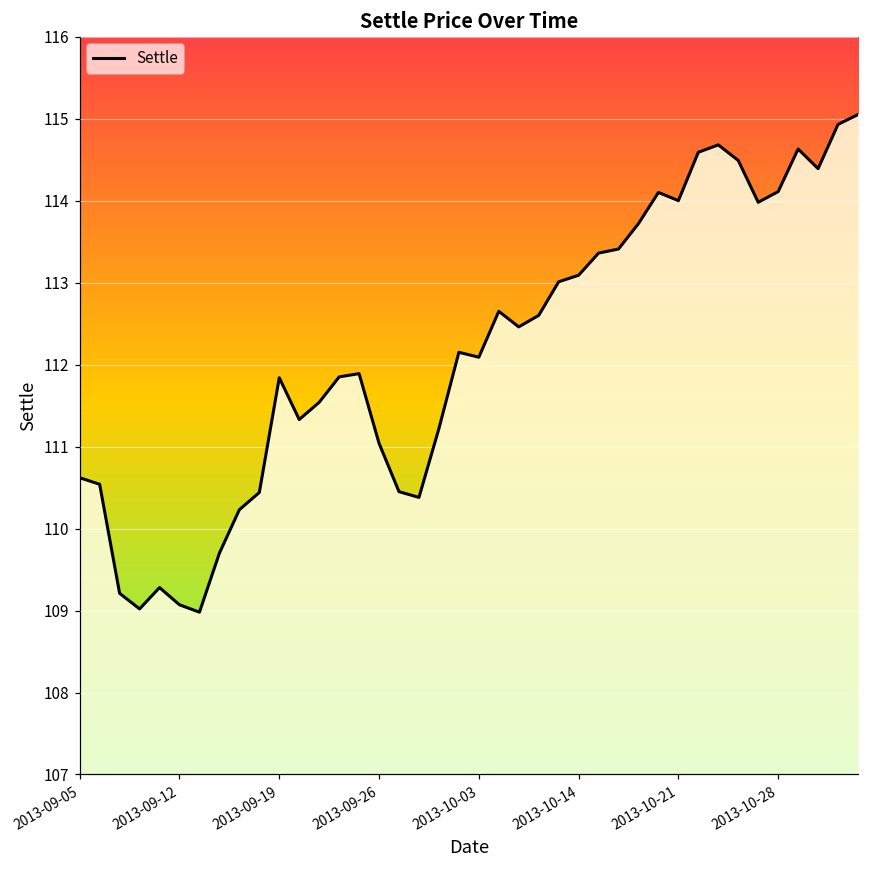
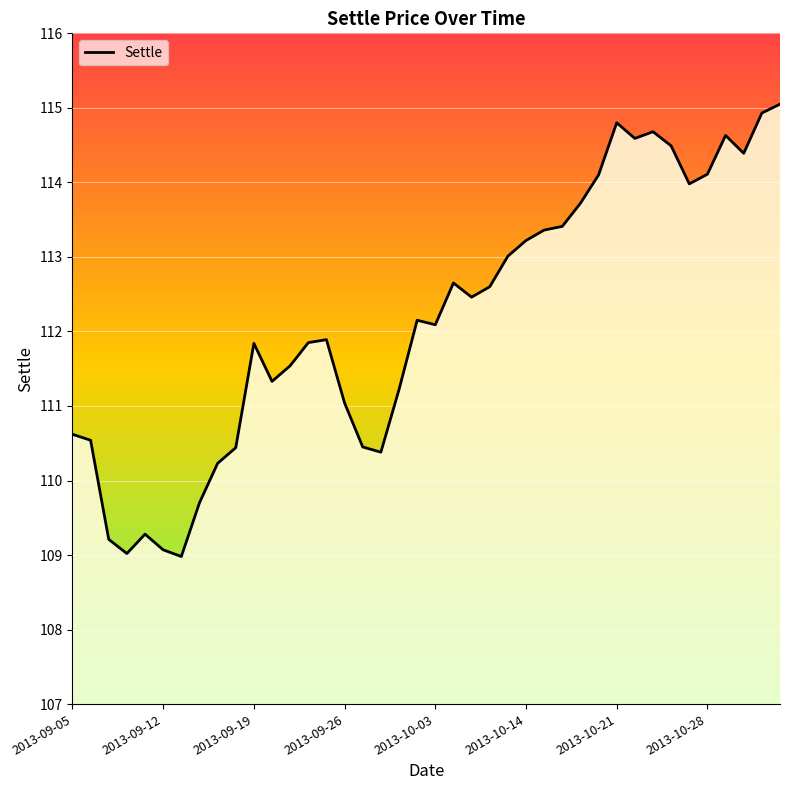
  {
    "2013-09-05": 110.6,
    "2013-09-12": 109.1,
    "2013-09-19": 111.8,
    "2013-09-26": 111.0,
    "2013-10-03": 112.1,
-   "2013-10-14": 113.1,
-   "2013-10-21": 114.0,
+   "2013-10-14": 113.2,
+   "2013-10-21": 114.8,
    "2013-10-28": 114.1
  }
